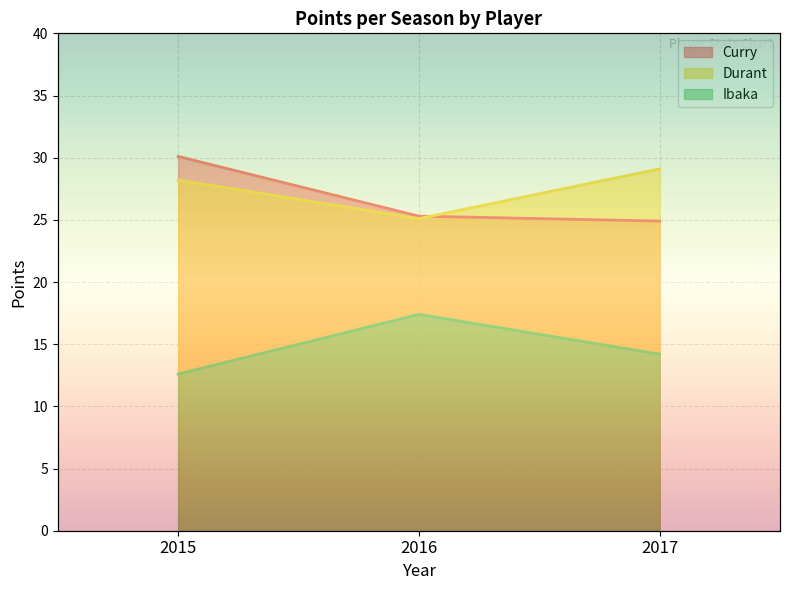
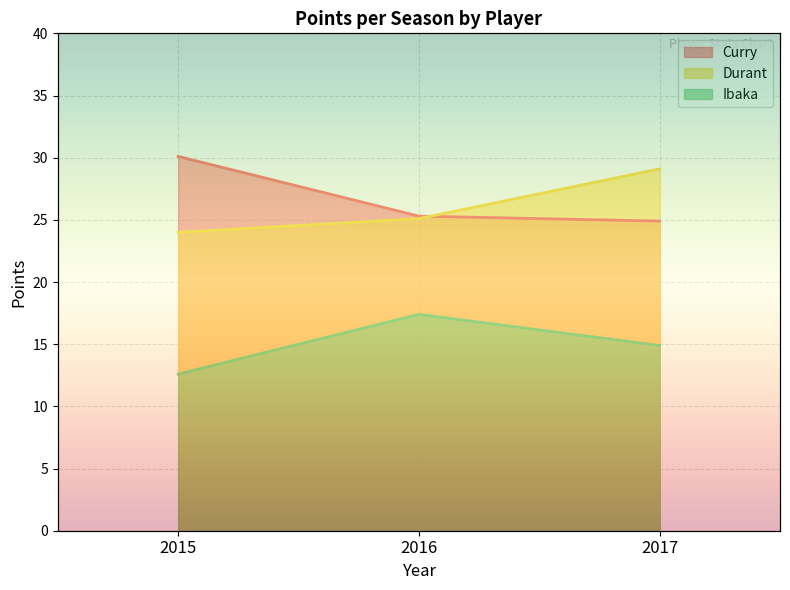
  {
    "Curry": {
      "2015": 30.1,
      "2017": 24.9
    },
    "Durant": {
-     "2015": 28.2,
+     "2015": 24.0,
      "2017": 29.1
    },
    "Ibaka": {
      "2015": 12.6,
      "2016": 17.4,
-     "2017": 14.2
+     "2017": 14.9
    }
  }
